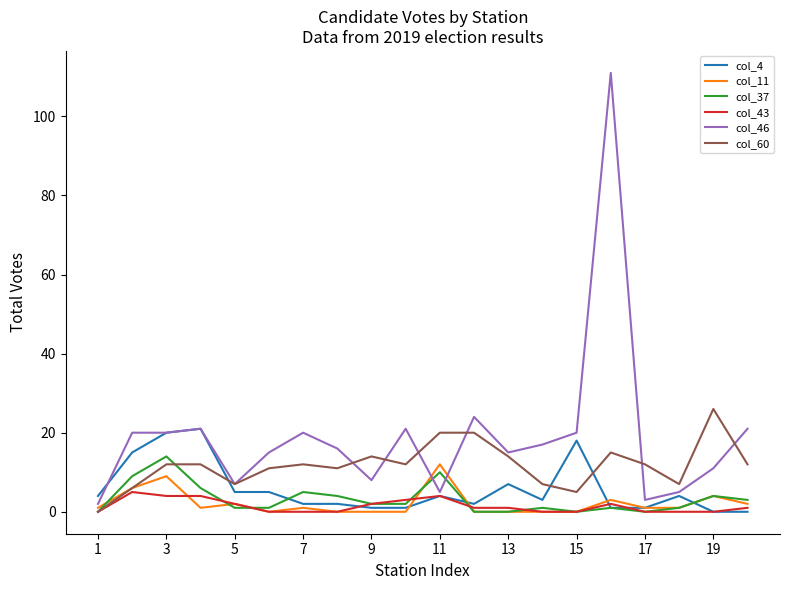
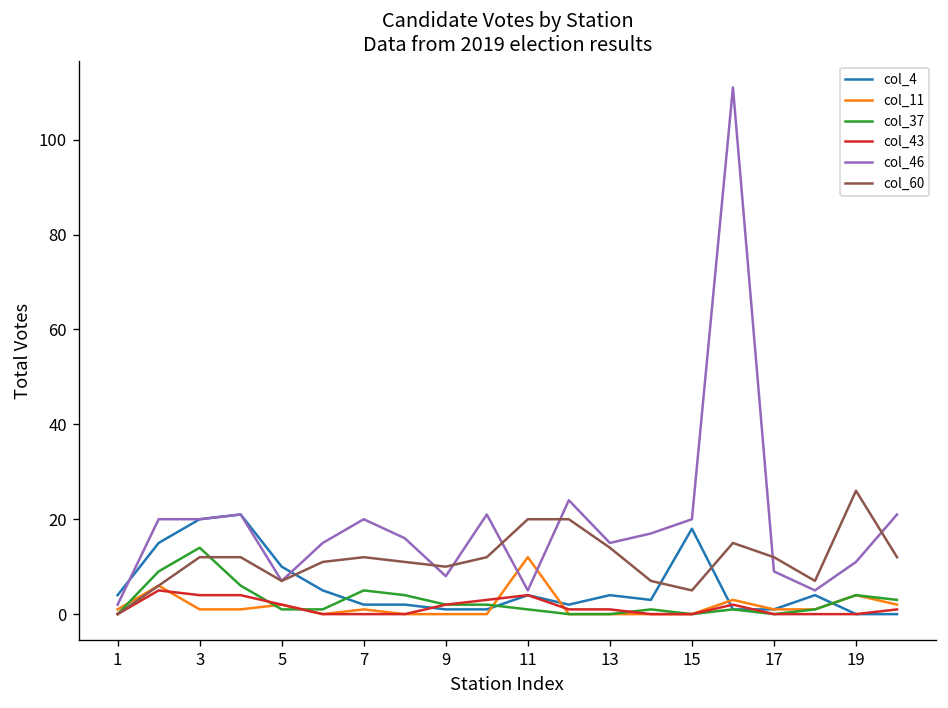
  {
    "col_4": {
      "1": 4,
-     "5": 5,
+     "5": 10,
      "7": 2,
      "9": 1,
-     "13": 7,
+     "13": 4,
      "15": 18
    },
    "col_11": {
      "1": 1,
-     "3": 9,
+     "3": 1,
      "7": 1,
      "9": 0,
      "11": 12
    },
    "col_37": {
      "3": 14,
      "5": 1,
      "7": 5,
-     "11": 10
+     "11": 1
    },
    "col_43": {
      "3": 4,
      "7": 0,
      "13": 1
    },
    "col_46": {
      "1": 2,
      "7": 20,
      "9": 8,
      "11": 5,
      "13": 15,
      "15": 20,
-     "17": 3,
+     "17": 9,
      "19": 11
    },
    "col_60": {
      "3": 12,
      "7": 12,
-     "9": 14,
+     "9": 10,
      "11": 20,
      "13": 14,
      "15": 5,
      "17": 12,
      "19": 26
    }
  }
